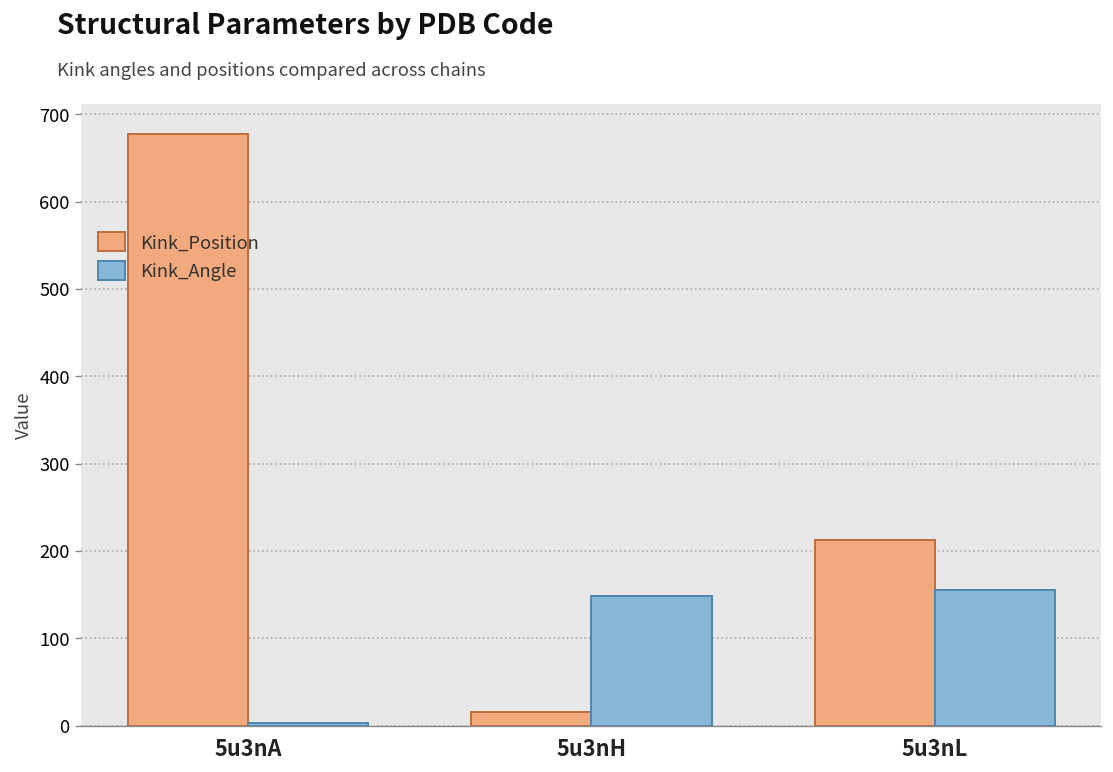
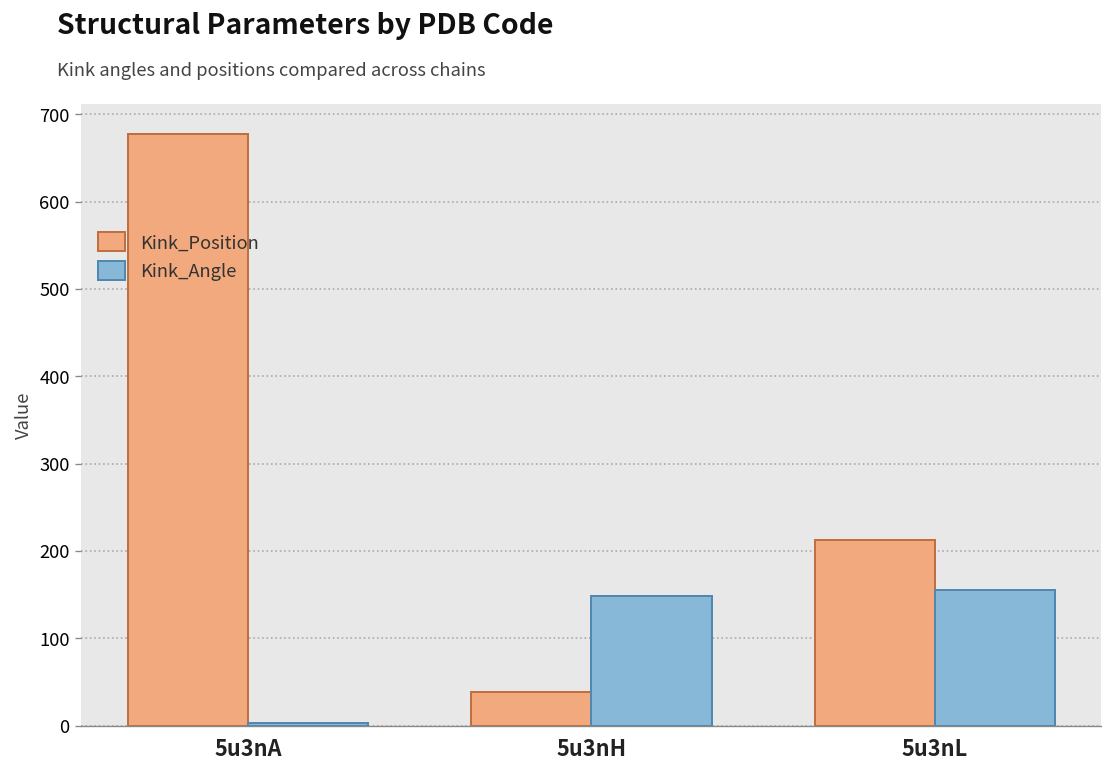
  {
    "Kink_Position": {
      "5u3nA": 680,
-     "5u3nH": 20,
+     "5u3nH": 40,
      "5u3nL": 210
    },
    "Kink_Angle": {
      "5u3nH": 150,
      "5u3nL": 150
    }
  }
